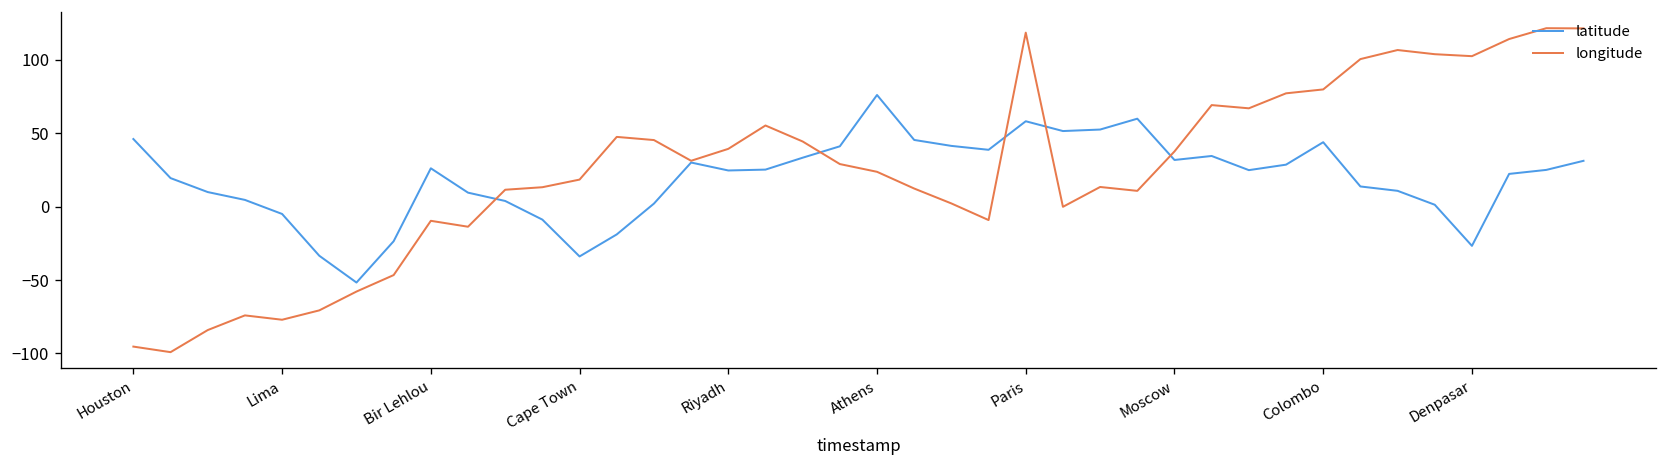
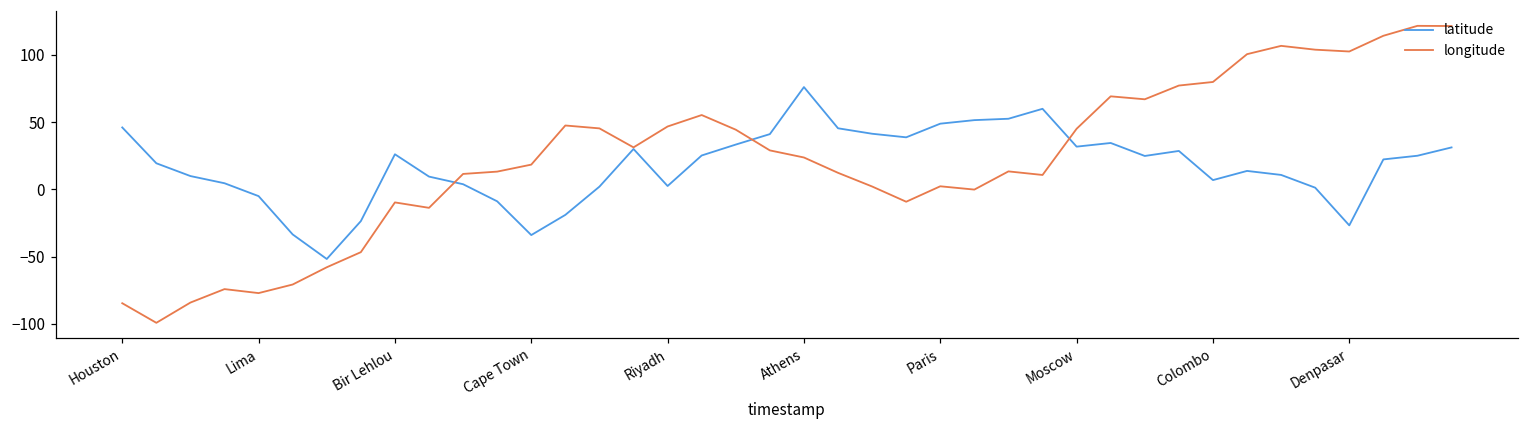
  {
    "latitude": {
      "Houston": 46,
      "Lima": -5,
      "Bir Lehlou": 26,
      "Cape Town": -34,
-     "Riyadh": 25,
+     "Riyadh": 3,
      "Athens": 76,
-     "Paris": 58,
+     "Paris": 49,
      "Moscow": 32,
-     "Colombo": 44,
+     "Colombo": 7,
      "Denpasar": -27
    },
    "longitude": {
-     "Houston": -95,
+     "Houston": -85,
      "Lima": -77,
      "Bir Lehlou": -10,
      "Cape Town": 18,
-     "Riyadh": 39,
+     "Riyadh": 47,
      "Athens": 24,
-     "Paris": 119,
-     "Moscow": 38,
+     "Paris": 2,
+     "Moscow": 45,
      "Colombo": 80,
      "Denpasar": 103
    }
  }
